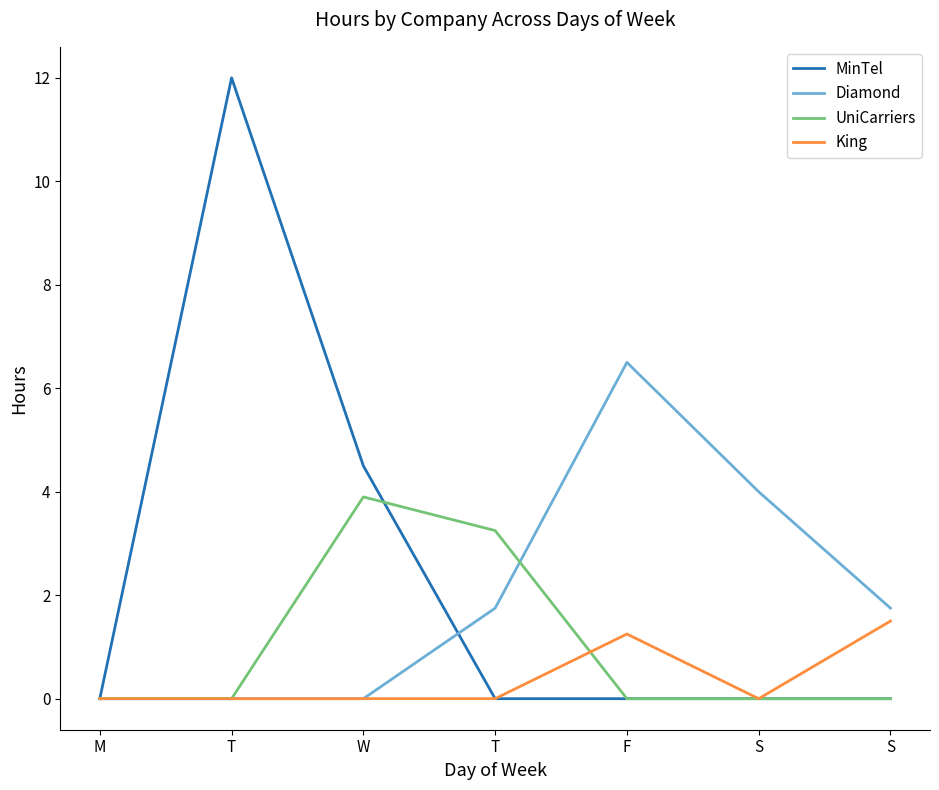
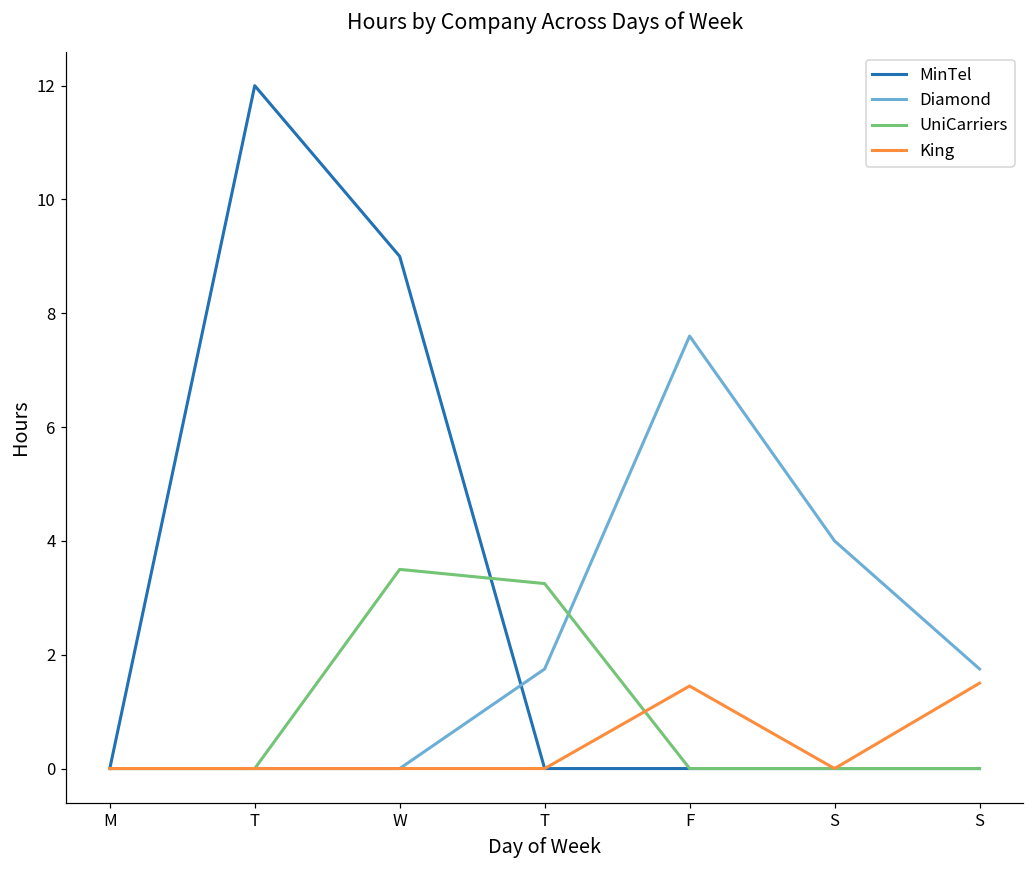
  {
    "MinTel": {
-     "W": 4.5
+     "W": 9.0
    },
    "Diamond": {
-     "F": 6.5
+     "F": 7.6
    },
    "UniCarriers": {
-     "W": 3.9
+     "W": 3.5
    },
    "King": {
-     "F": 1.3
+     "F": 1.5
    }
  }
